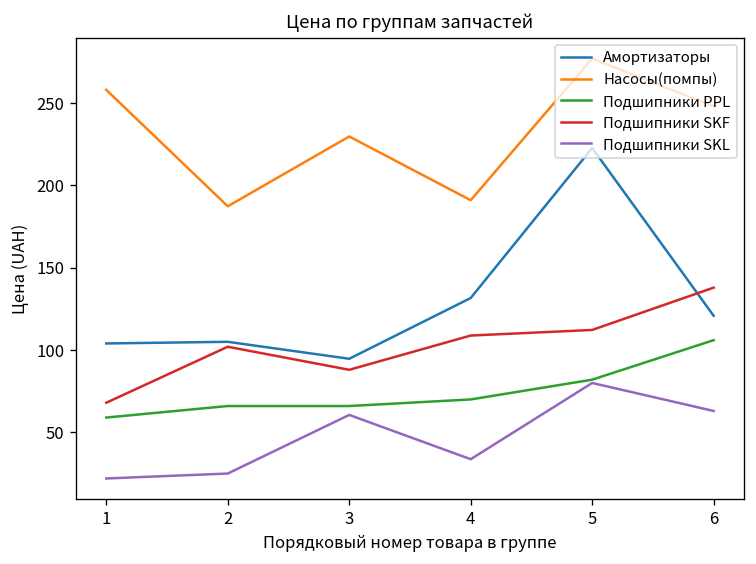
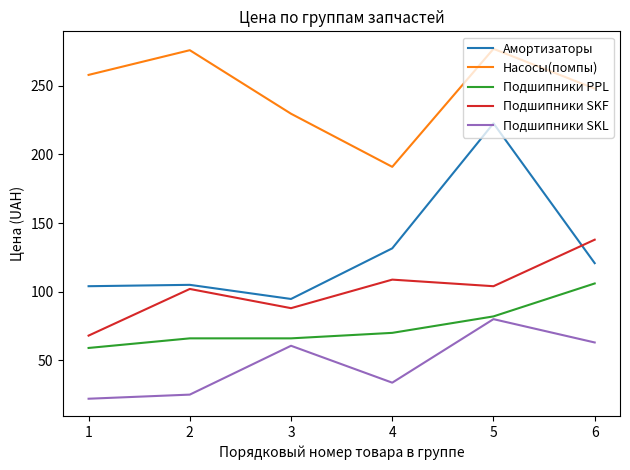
  {
    "Амортизаторы": {
      "1": 104,
      "2": 105,
      "3": 95,
      "4": 132,
      "6": 121
    },
    "Насосы(помпы)": {
      "1": 258,
-     "2": 187,
+     "2": 276,
      "3": 230,
      "4": 191
    },
    "Подшипники PPL": {
      "1": 59,
      "2": 66,
      "3": 66,
      "4": 70,
      "5": 82,
      "6": 106
    },
    "Подшипники SKF": {
      "1": 68,
      "2": 102,
      "3": 88,
      "4": 109,
-     "5": 112,
+     "5": 104,
      "6": 138
    },
    "Подшипники SKL": {
      "1": 22,
      "2": 25,
      "3": 61,
      "4": 34,
      "5": 80,
      "6": 63
    }
  }
